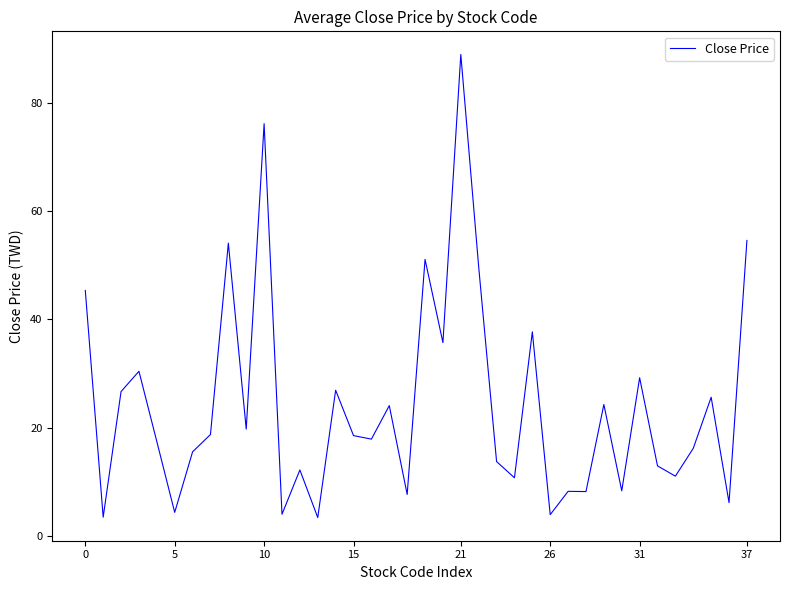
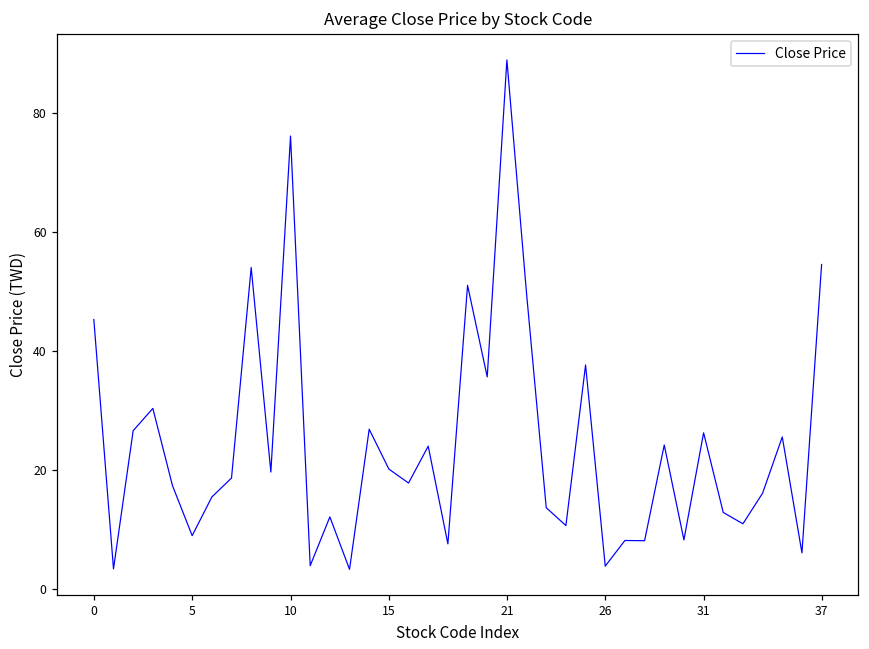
  {
    "0": 45,
-   "5": 4,
+   "5": 9,
    "10": 76,
-   "15": 19,
+   "15": 20,
    "21": 89,
    "26": 4,
-   "31": 29,
+   "31": 26,
    "37": 55
  }
